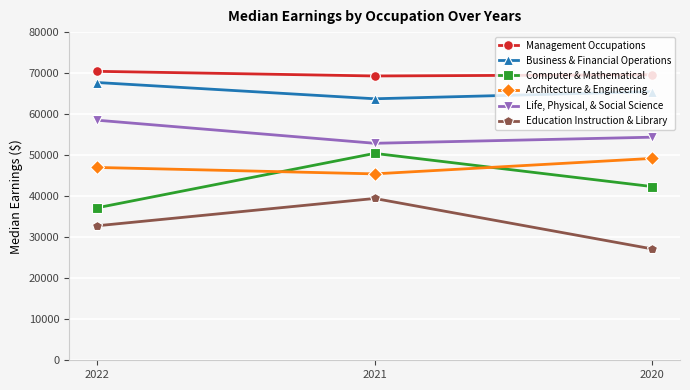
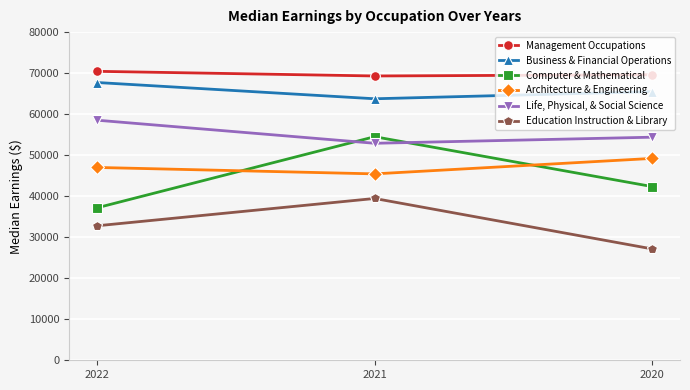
  {
    "Management Occupations": {
      "2022": 70000,
      "2021": 69000
    },
    "Business & Financial Operations": {
      "2022": 68000,
      "2021": 64000
    },
    "Computer & Mathematical": {
      "2022": 37000,
-     "2021": 50000,
+     "2021": 55000,
      "2020": 42000
    },
    "Architecture & Engineering": {
      "2022": 47000,
      "2021": 45000,
      "2020": 49000
    },
    "Life, Physical, & Social Science": {
      "2022": 59000,
      "2021": 53000,
      "2020": 54000
    },
    "Education Instruction & Library": {
      "2022": 33000,
      "2021": 39000,
      "2020": 27000
    }
  }
